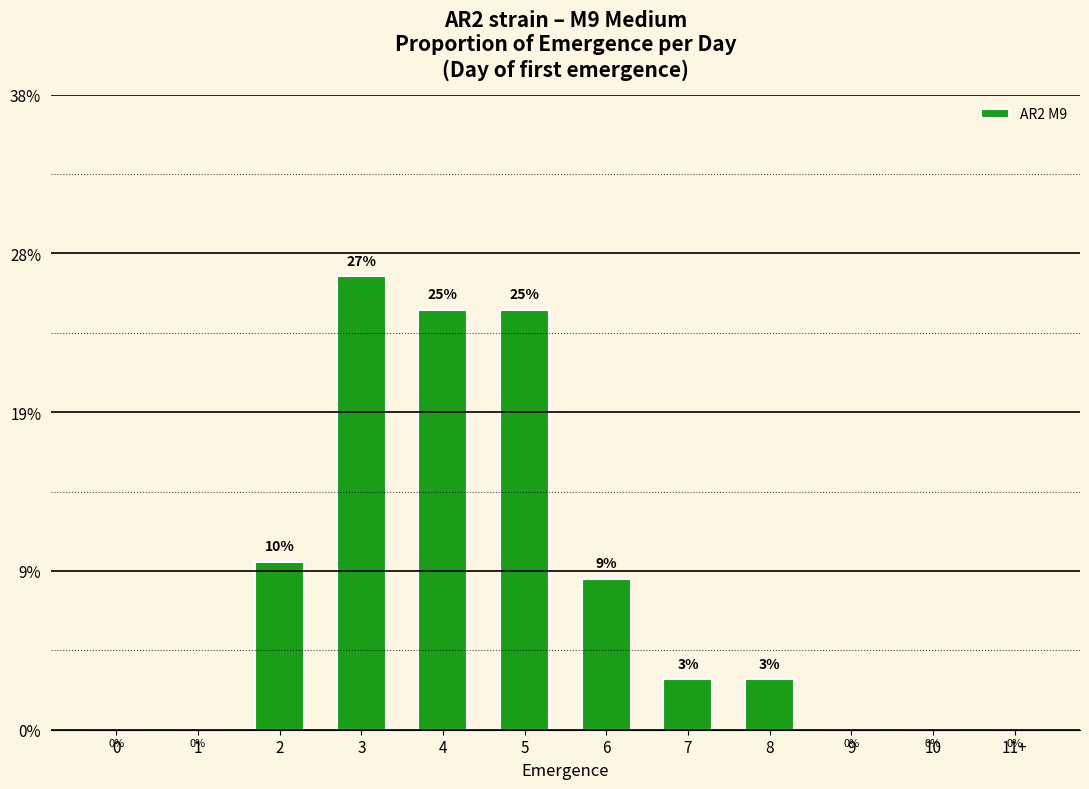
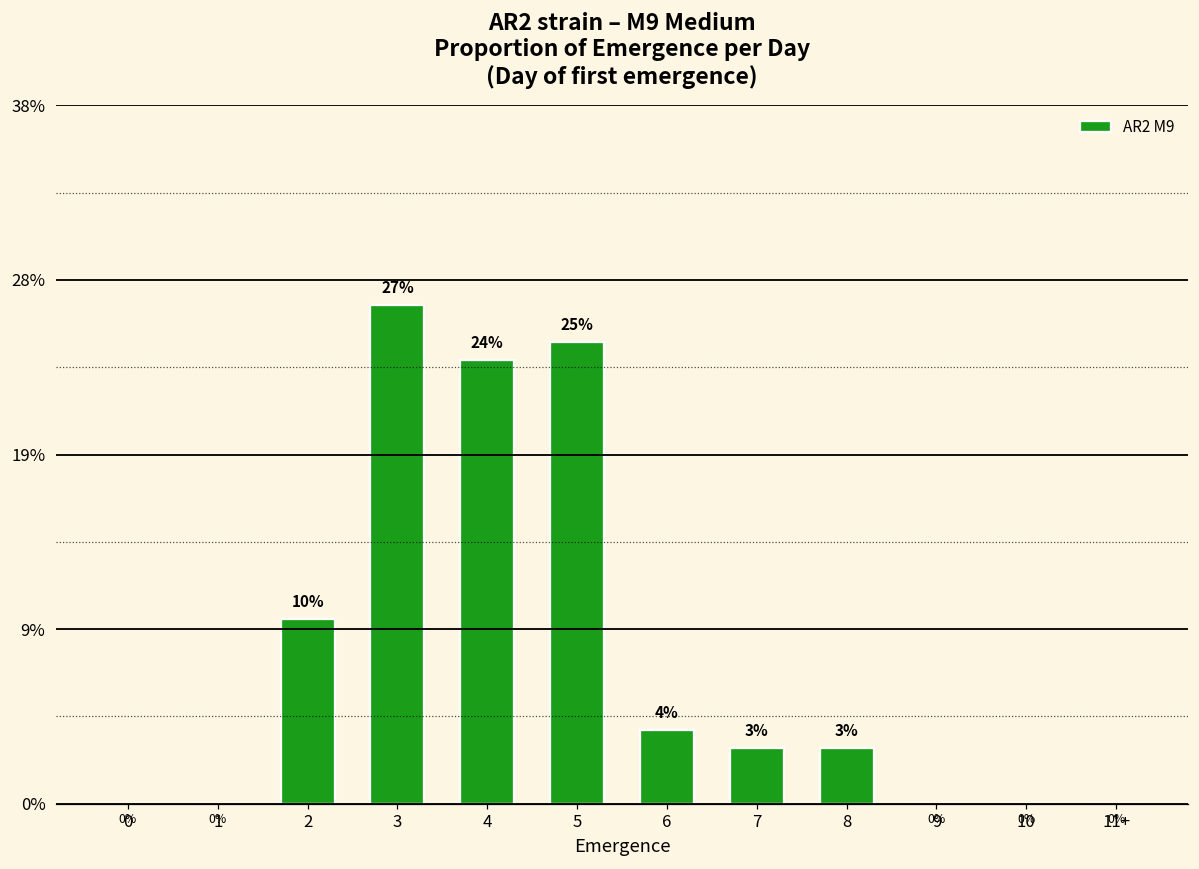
  {
    "0": "0%",
    "1": "0%",
    "2": "10%",
    "3": "27%",
-   "4": "25%",
+   "4": "24%",
    "5": "25%",
-   "6": "9%",
+   "6": "4%",
    "7": "3%",
    "8": "3%",
    "9": "0%",
    "10": "0%",
    "11+": "0%"
  }
